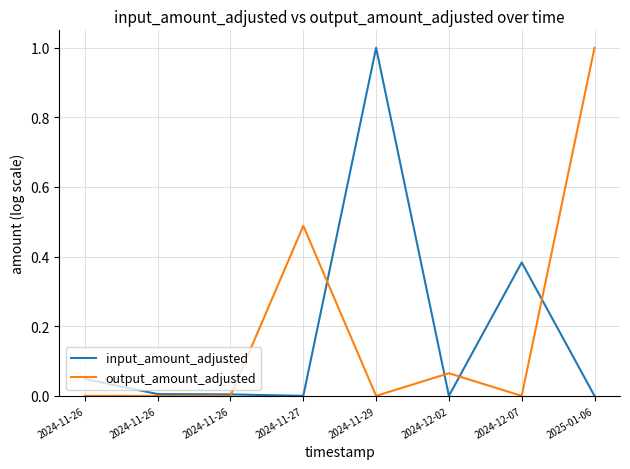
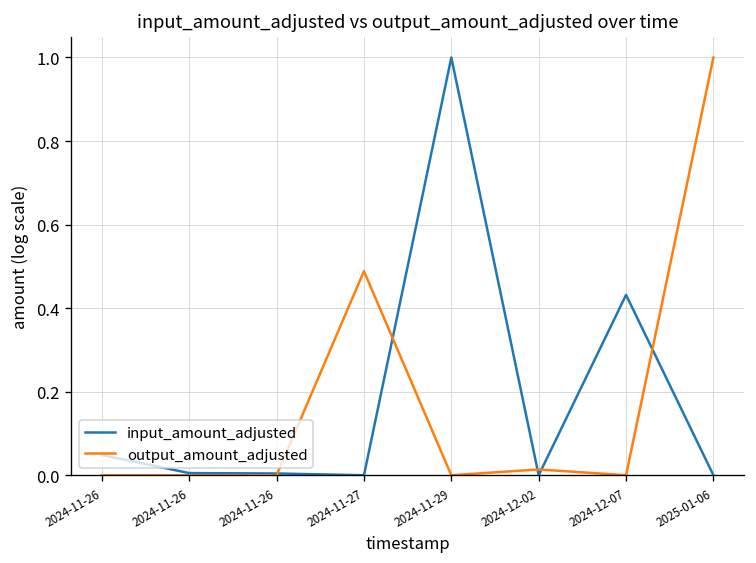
  {
    "input_amount_adjusted": {
      "2024-11-27": 0.00,
      "2024-11-29": 1.00,
      "2024-12-02": 0.00,
-     "2024-12-07": 0.38,
+     "2024-12-07": 0.43,
      "2025-01-06": 0.00
    },
    "output_amount_adjusted": {
      "2024-11-27": 0.49,
      "2024-11-29": 0.00,
-     "2024-12-02": 0.06,
+     "2024-12-02": 0.01,
      "2024-12-07": 0.00,
      "2025-01-06": 1.00
    }
  }
